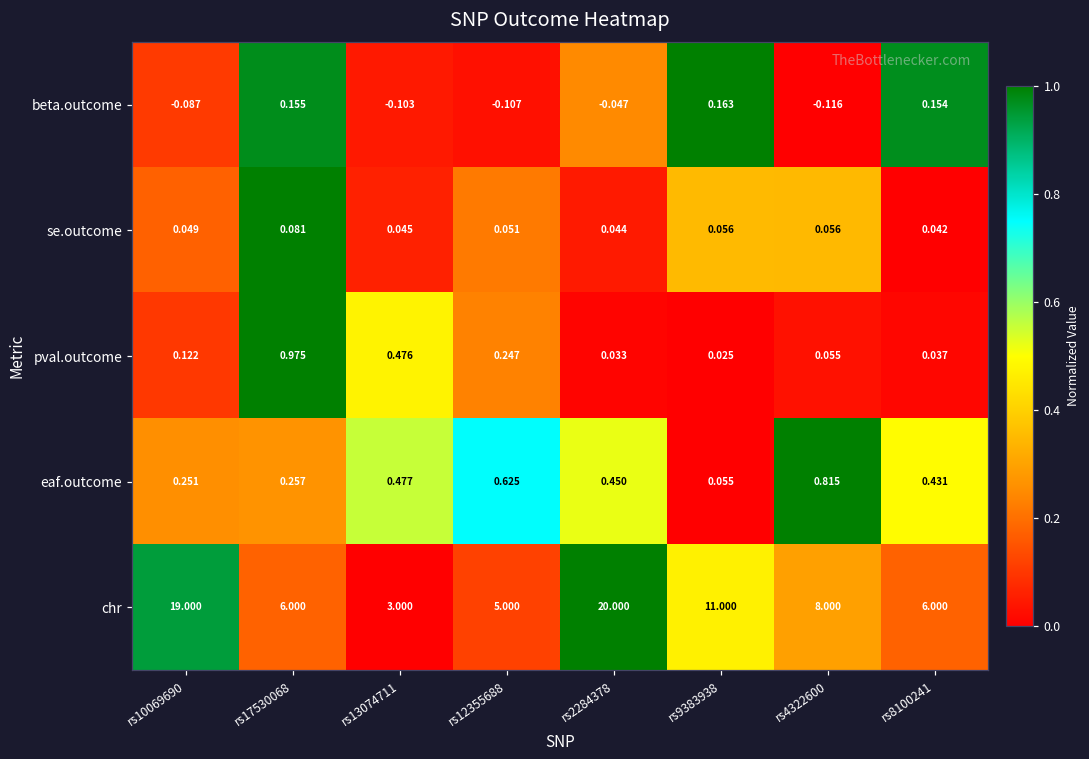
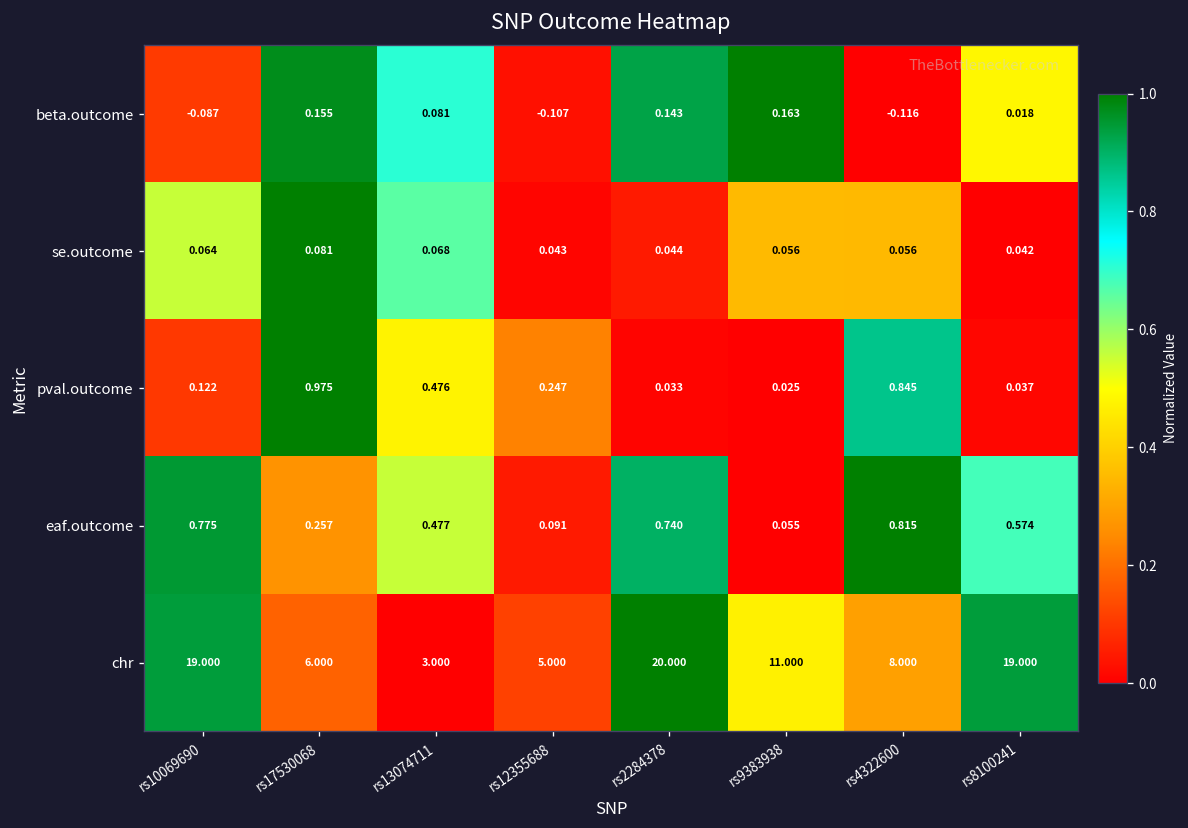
  {
    "beta.outcome": {
      "rs10069690": -0.087,
      "rs17530068": 0.155,
-     "rs13074711": -0.103,
+     "rs13074711": 0.081,
      "rs12355688": -0.107,
-     "rs2284378": -0.047,
+     "rs2284378": 0.143,
      "rs9383938": 0.163,
      "rs4322600": -0.116,
-     "rs8100241": 0.154
+     "rs8100241": 0.018
    },
    "se.outcome": {
-     "rs10069690": 0.049,
+     "rs10069690": 0.064,
      "rs17530068": 0.081,
-     "rs13074711": 0.045,
-     "rs12355688": 0.051,
+     "rs13074711": 0.068,
+     "rs12355688": 0.043,
      "rs2284378": 0.044,
      "rs9383938": 0.056,
      "rs4322600": 0.056,
      "rs8100241": 0.042
    },
    "pval.outcome": {
      "rs10069690": 0.122,
      "rs17530068": 0.975,
      "rs13074711": 0.476,
      "rs12355688": 0.247,
      "rs2284378": 0.033,
      "rs9383938": 0.025,
-     "rs4322600": 0.055,
+     "rs4322600": 0.845,
      "rs8100241": 0.037
    },
    "eaf.outcome": {
-     "rs10069690": 0.251,
+     "rs10069690": 0.775,
      "rs17530068": 0.257,
      "rs13074711": 0.477,
-     "rs12355688": 0.625,
-     "rs2284378": 0.450,
+     "rs12355688": 0.091,
+     "rs2284378": 0.740,
      "rs9383938": 0.055,
      "rs4322600": 0.815,
-     "rs8100241": 0.431
+     "rs8100241": 0.574
    },
    "chr": {
      "rs10069690": 19.000,
      "rs17530068": 6.000,
      "rs13074711": 3.000,
      "rs12355688": 5.000,
      "rs2284378": 20.000,
      "rs9383938": 11.000,
      "rs4322600": 8.000,
-     "rs8100241": 6.000
+     "rs8100241": 19.000
    }
  }
